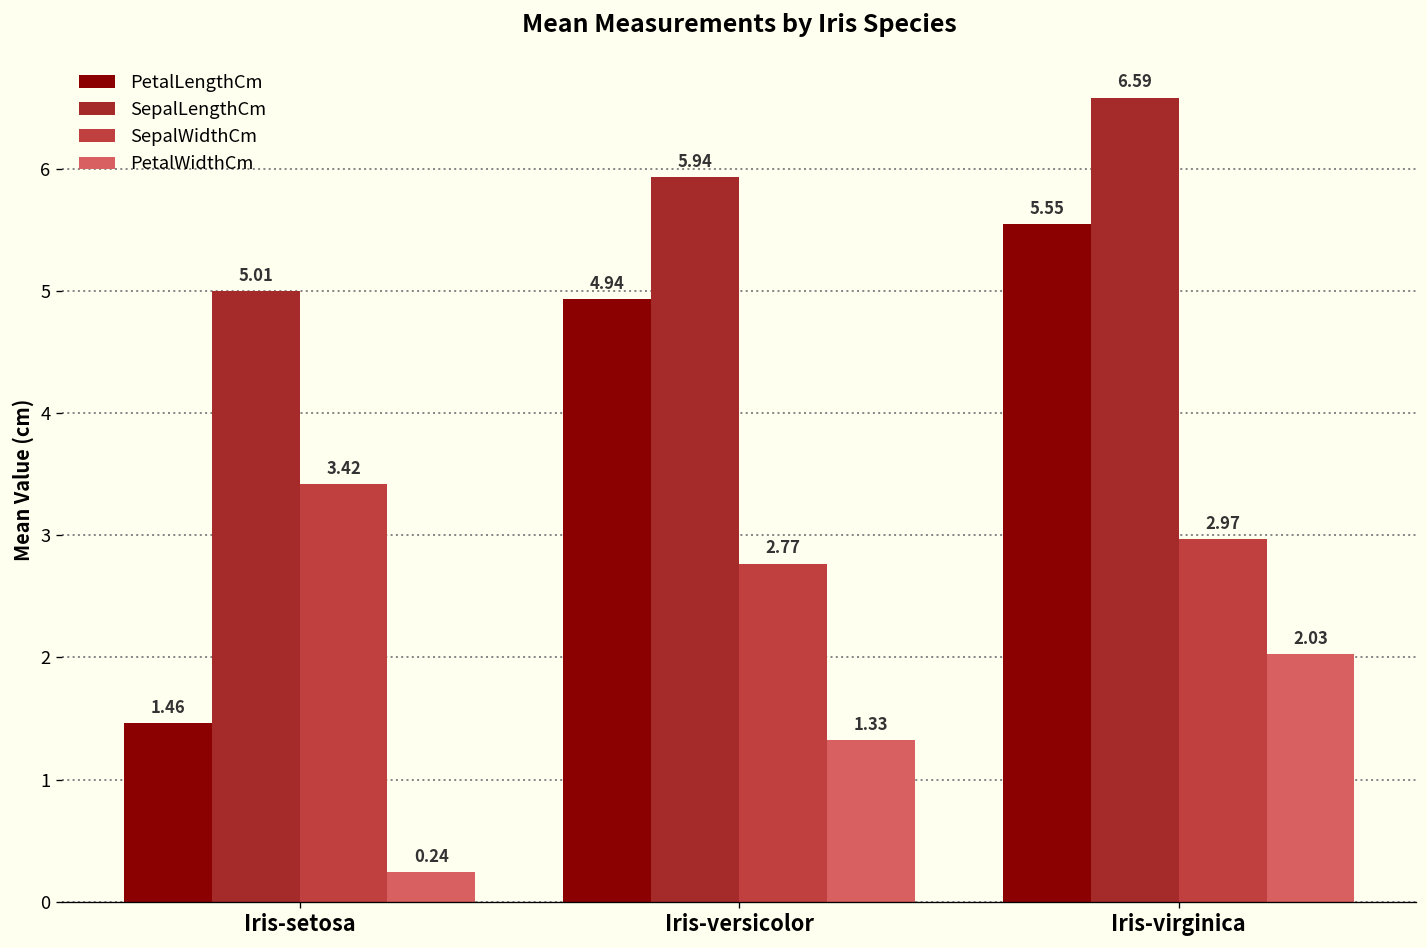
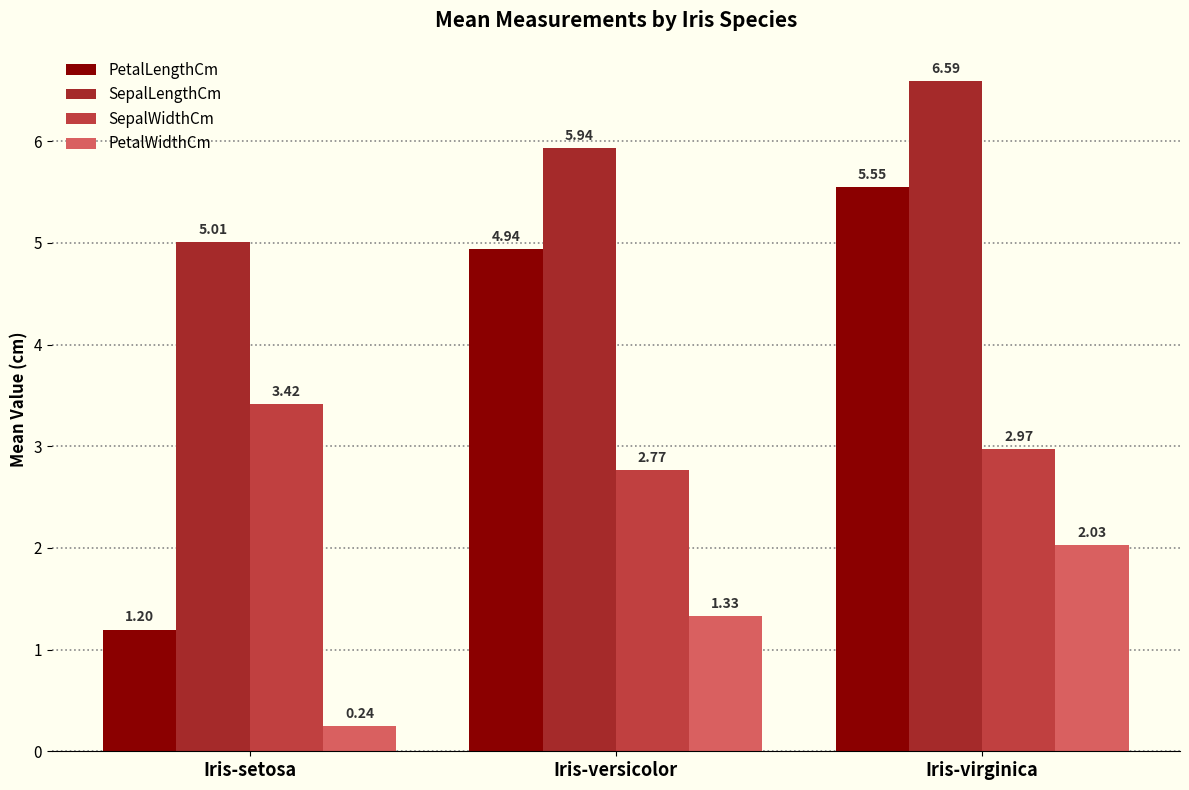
  {
    "PetalLengthCm": {
-     "Iris-setosa": 1.46,
+     "Iris-setosa": 1.20,
      "Iris-versicolor": 4.94,
      "Iris-virginica": 5.55
    }
  }
